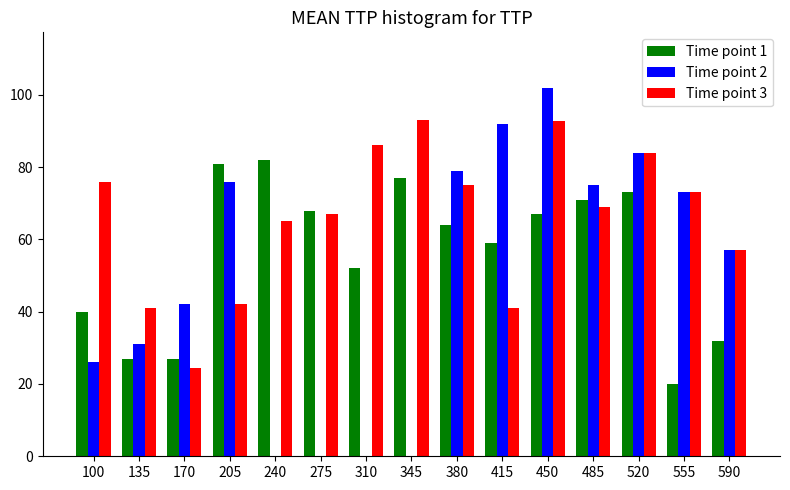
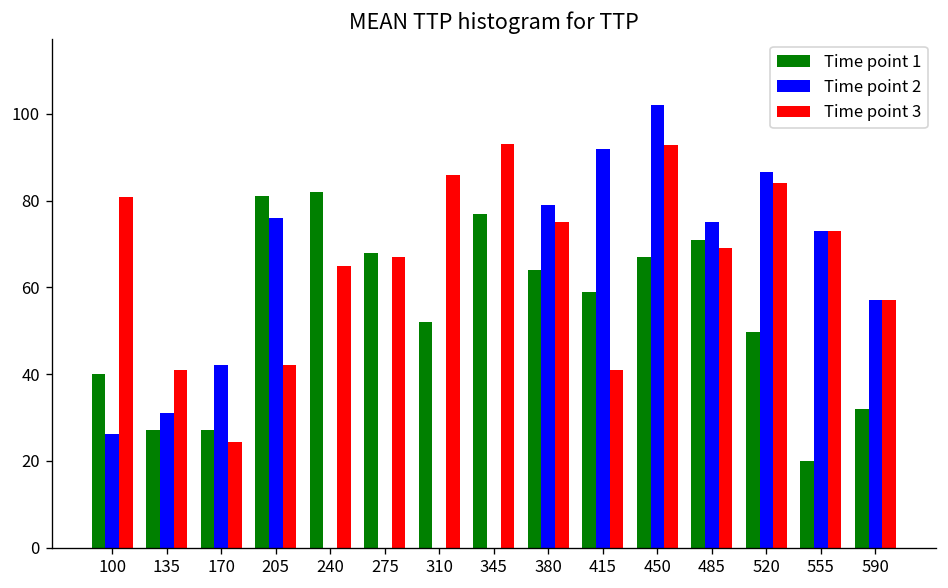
  {
    "Time point 1": {
      "100": 40,
      "135": 27,
      "170": 27,
      "205": 81,
      "240": 82,
      "275": 68,
      "310": 52,
      "345": 77,
      "380": 64,
      "415": 59,
      "450": 67,
      "485": 71,
-     "520": 73,
+     "520": 50,
      "555": 20,
      "590": 32
    },
    "Time point 2": {
      "100": 26,
      "135": 31,
      "170": 42,
      "205": 76,
      "240": 0,
      "275": 0,
      "310": 0,
      "345": 0,
      "380": 79,
      "415": 92,
      "450": 102,
      "485": 75,
-     "520": 84,
+     "520": 87,
      "555": 73,
      "590": 57
    },
    "Time point 3": {
-     "100": 76,
+     "100": 81,
      "135": 41,
      "170": 24,
      "205": 42,
      "240": 65,
      "275": 67,
      "310": 86,
      "345": 93,
      "380": 75,
      "415": 41,
      "450": 93,
      "485": 69,
      "520": 84,
      "555": 73,
      "590": 57
    }
  }
